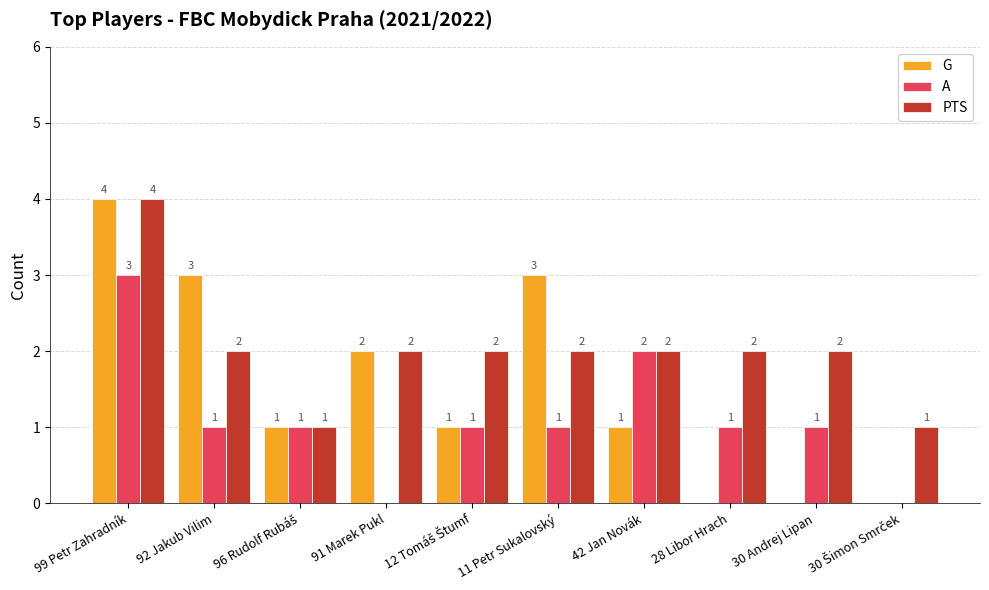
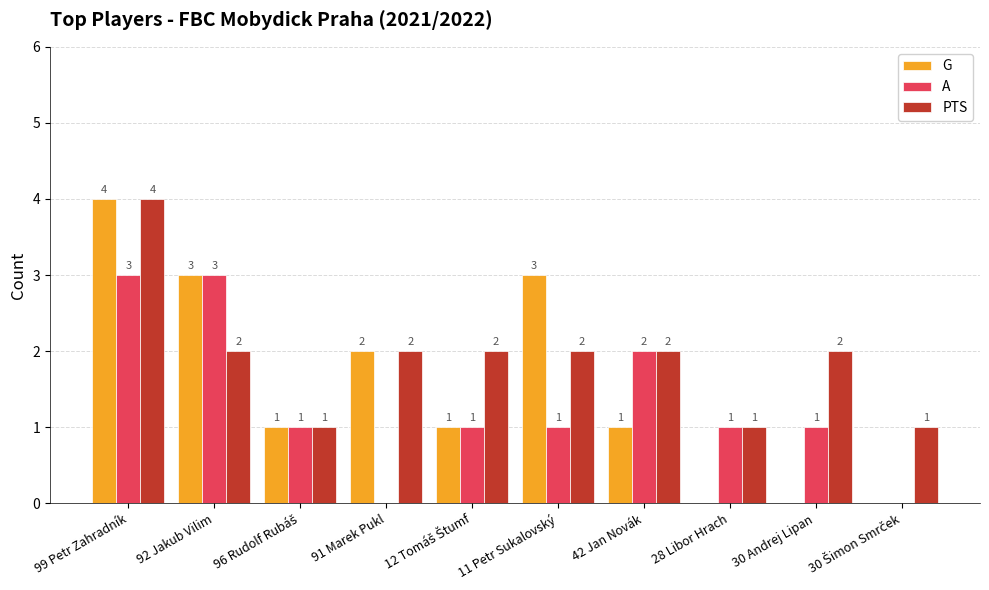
  {
    "G": {
      "99 Petr Zahradník": 4,
      "92 Jakub Vilim": 3,
      "96 Rudolf Rubáš": 1,
      "91 Marek Pukl": 2,
      "12 Tomáš Štumf": 1,
      "11 Petr Sukalovský": 3,
      "42 Jan Novák": 1
    },
    "A": {
      "99 Petr Zahradník": 3,
-     "92 Jakub Vilim": 1,
+     "92 Jakub Vilim": 3,
      "96 Rudolf Rubáš": 1,
      "12 Tomáš Štumf": 1,
      "11 Petr Sukalovský": 1,
      "42 Jan Novák": 2,
      "28 Libor Hrach": 1,
      "30 Andrej Lipan": 1
    },
    "PTS": {
      "99 Petr Zahradník": 4,
      "92 Jakub Vilim": 2,
      "96 Rudolf Rubáš": 1,
      "91 Marek Pukl": 2,
      "12 Tomáš Štumf": 2,
      "11 Petr Sukalovský": 2,
      "42 Jan Novák": 2,
-     "28 Libor Hrach": 2,
+     "28 Libor Hrach": 1,
      "30 Andrej Lipan": 2,
      "30 Šimon Smrček": 1
    }
  }
